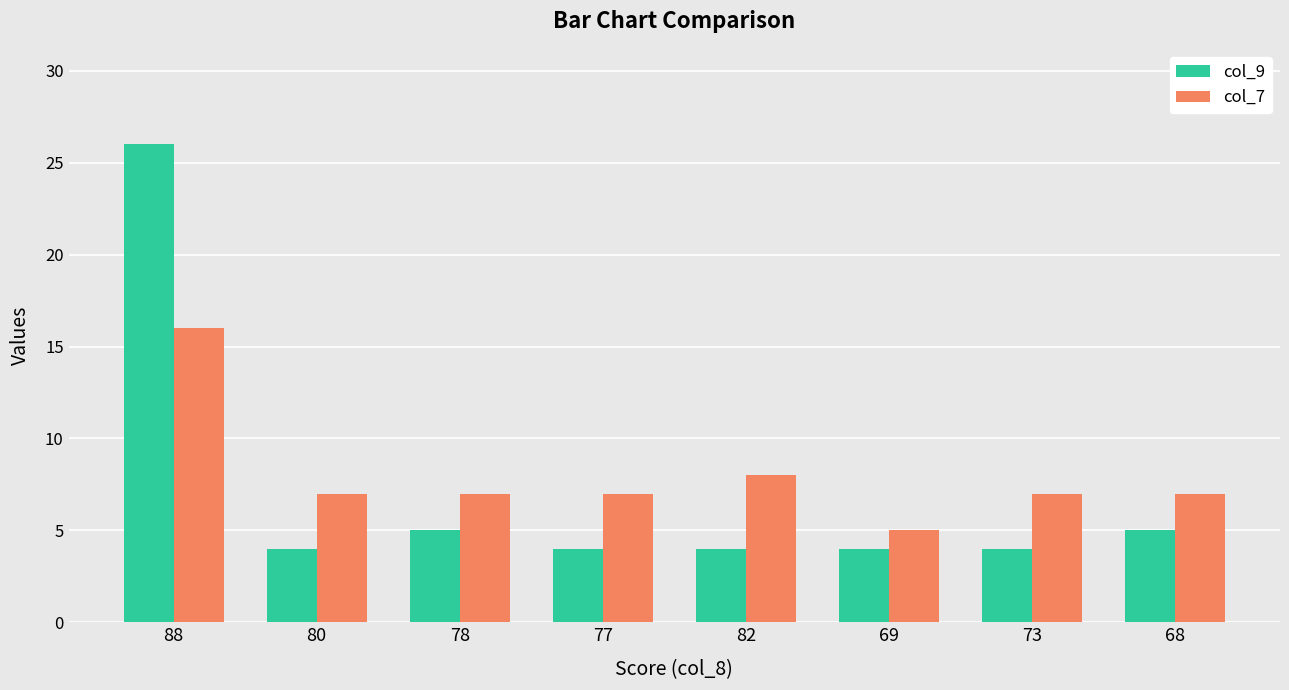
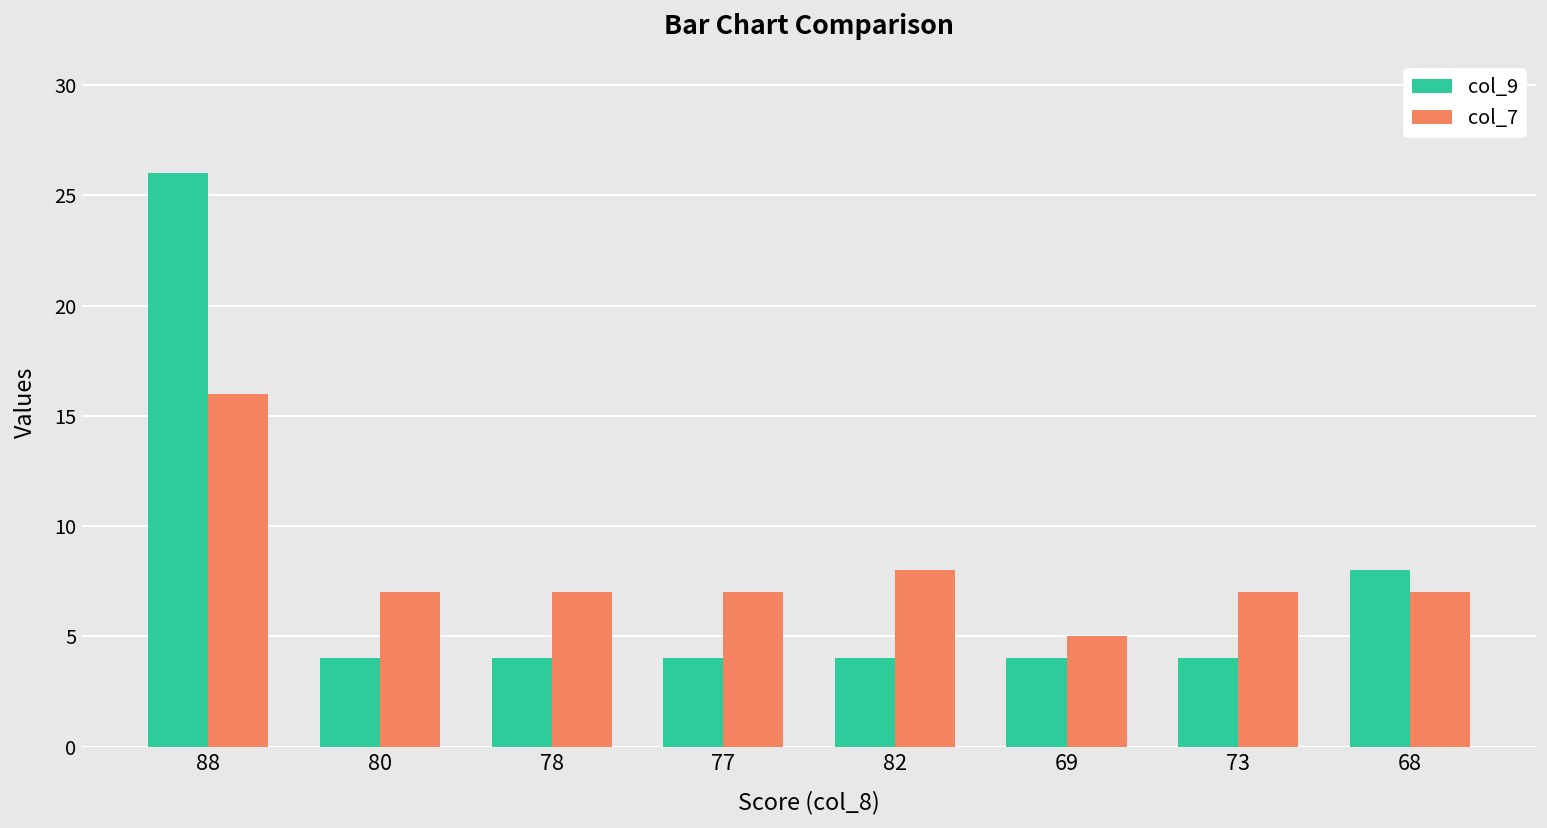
  {
    "col_9": {
      "88": 26,
      "80": 4,
-     "78": 5,
+     "78": 4,
      "77": 4,
      "82": 4,
      "69": 4,
      "73": 4,
-     "68": 5
+     "68": 8
    },
    "col_7": {
      "88": 16,
      "80": 7,
      "78": 7,
      "77": 7,
      "82": 8,
      "69": 5,
      "73": 7,
      "68": 7
    }
  }
